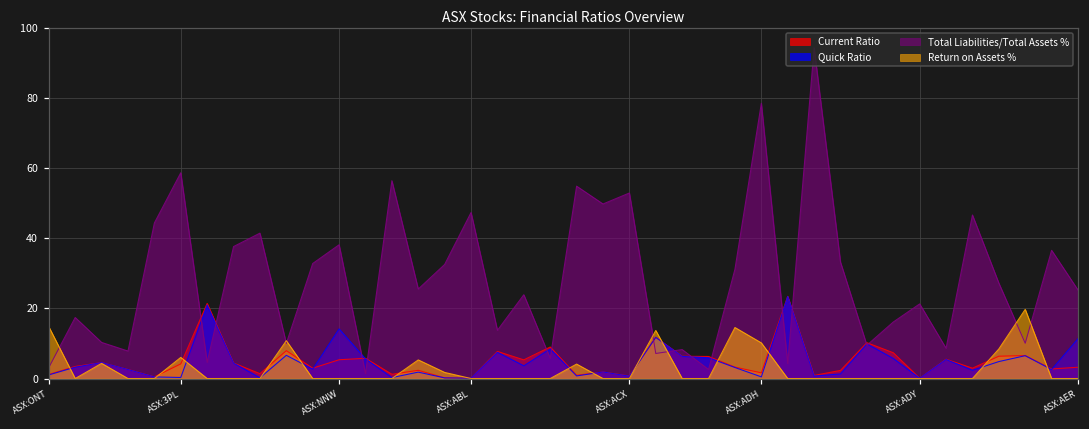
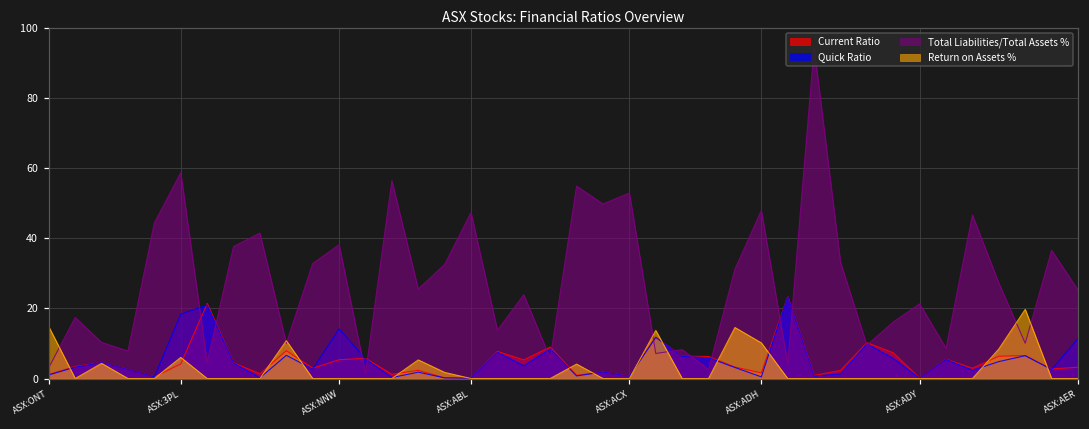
  {
    "Current Ratio": {
      "ASX:3PL": 4,
      "ASX:NNW": 5,
      "ASX:ADH": 2,
      "ASX:AER": 3
    },
    "Quick Ratio": {
-     "ASX:3PL": 0,
+     "ASX:3PL": 18,
      "ASX:NNW": 14,
      "ASX:ADH": 0,
      "ASX:AER": 11
    },
    "Total Liabilities/Total Assets %": {
      "ASX:ONT": 3,
      "ASX:3PL": 59,
      "ASX:NNW": 38,
      "ASX:ABL": 47,
      "ASX:ACX": 53,
-     "ASX:ADH": 79,
+     "ASX:ADH": 48,
      "ASX:ADY": 21,
      "ASX:AER": 25
    },
    "Return on Assets %": {
      "ASX:ONT": 15,
      "ASX:3PL": 6,
      "ASX:NNW": 0,
      "ASX:ADH": 10,
      "ASX:AER": 0
    }
  }
